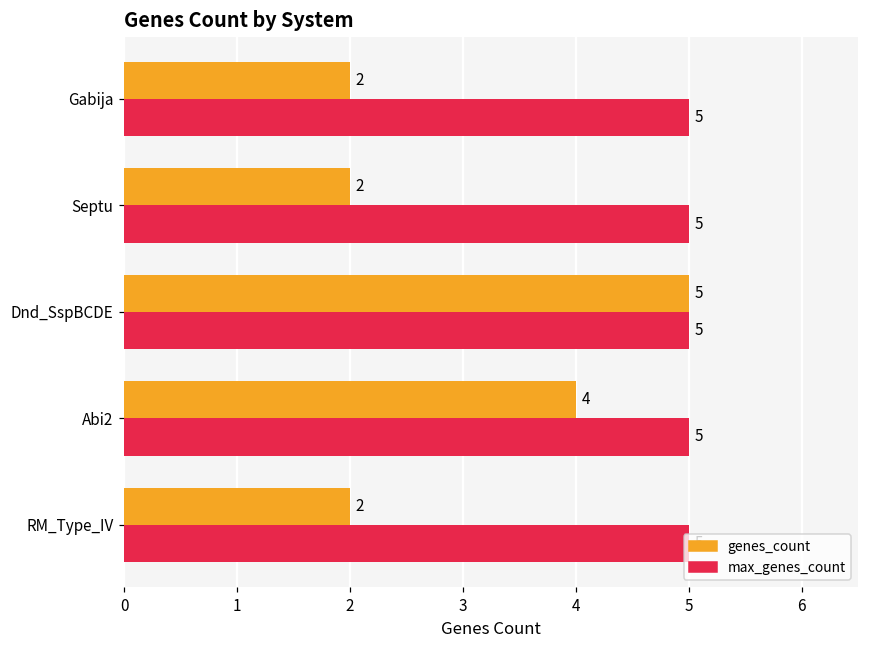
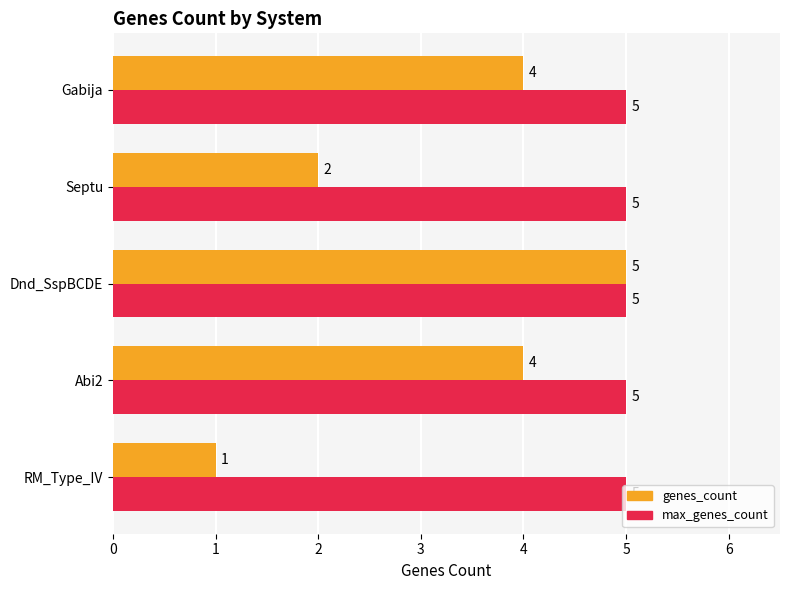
  {
    "genes_count": {
-     "Gabija": 2,
+     "Gabija": 4,
      "Septu": 2,
      "Dnd_SspBCDE": 5,
      "Abi2": 4,
-     "RM_Type_IV": 2
+     "RM_Type_IV": 1
    },
    "max_genes_count": {
      "Gabija": 5,
      "Septu": 5,
      "Dnd_SspBCDE": 5,
      "Abi2": 5
    }
  }
